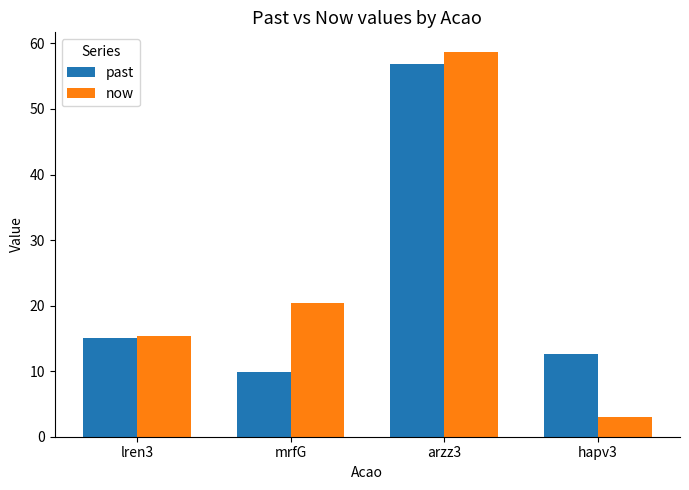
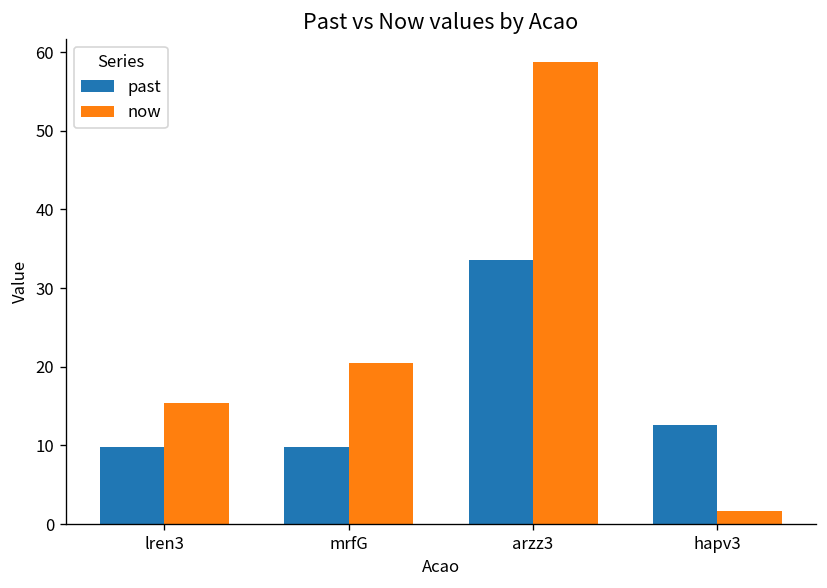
  {
    "past": {
-     "lren3": 15,
+     "lren3": 10,
      "mrfG": 10,
-     "arzz3": 57,
+     "arzz3": 34,
      "hapv3": 13
    },
    "now": {
      "lren3": 15,
      "mrfG": 20,
      "arzz3": 59,
-     "hapv3": 3
+     "hapv3": 2
    }
  }
